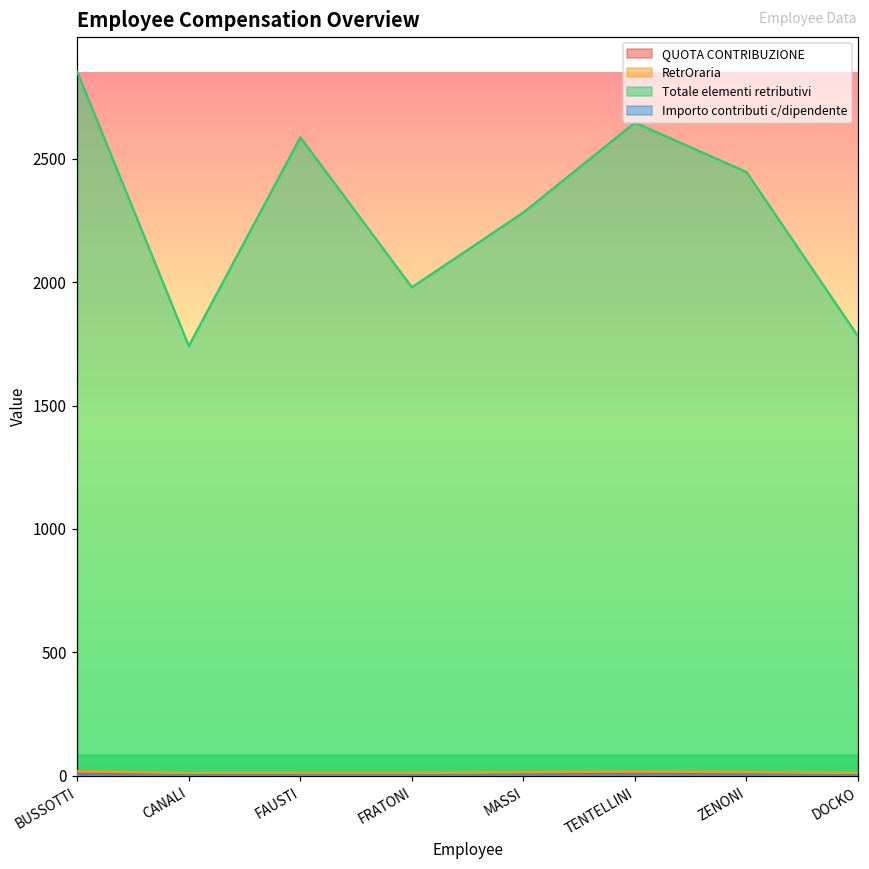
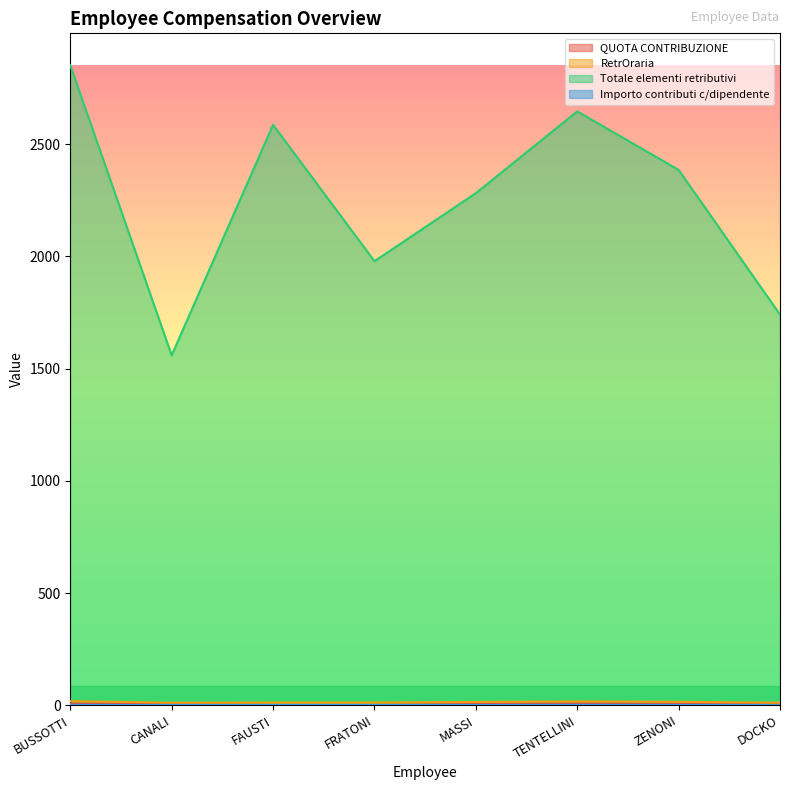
  {
    "Totale elementi retributivi": {
      "BUSSOTTI": 2850,
-     "CANALI": 1740,
+     "CANALI": 1560,
      "FAUSTI": 2590,
      "FRATONI": 1980,
      "MASSI": 2280,
      "TENTELLINI": 2650,
-     "ZENONI": 2450,
-     "DOCKO": 1780
+     "ZENONI": 2390,
+     "DOCKO": 1740
    }
  }
